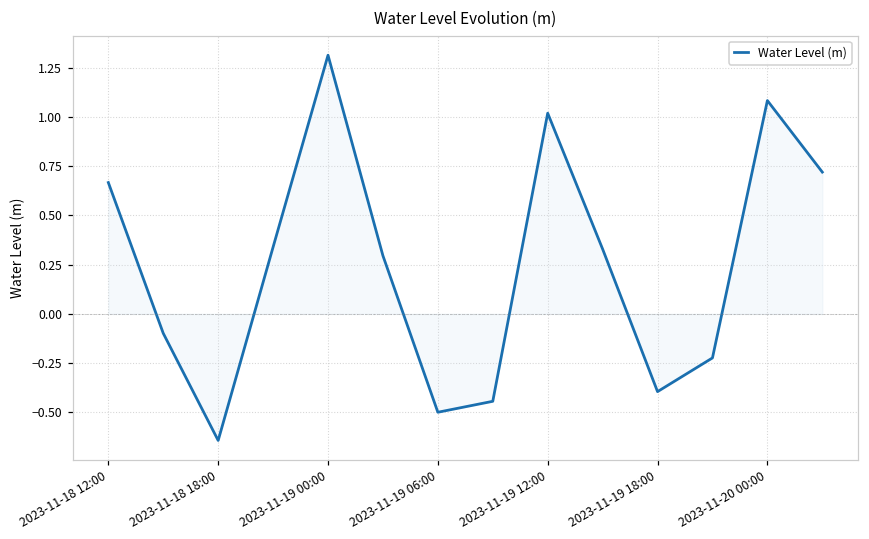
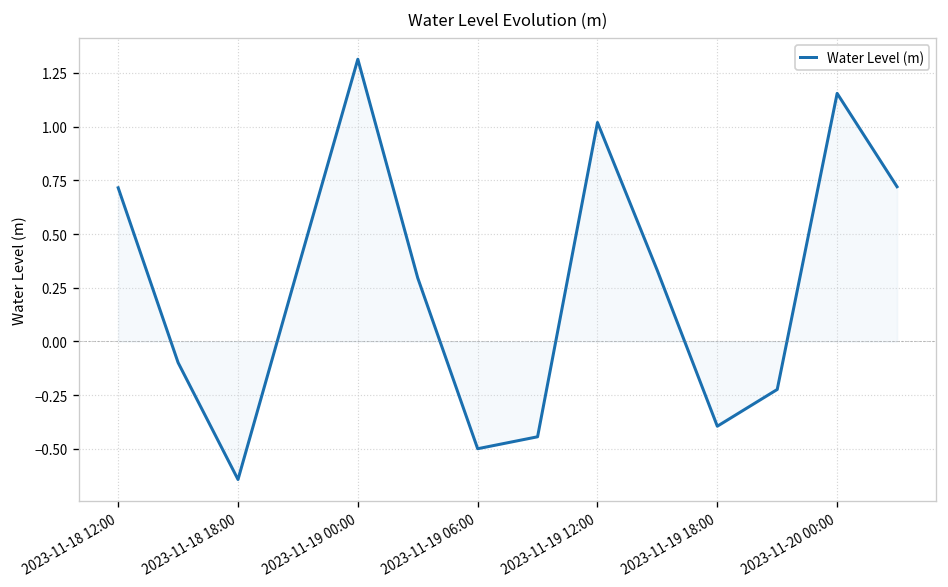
  {
    "Water Level (m)": {
-     "2023-11-18 12:00": 0.67,
+     "2023-11-18 12:00": 0.72,
      "2023-11-18 18:00": -0.64,
      "2023-11-19 06:00": -0.50,
      "2023-11-19 18:00": -0.39,
-     "2023-11-20 00:00": 1.08
+     "2023-11-20 00:00": 1.15
    }
  }
